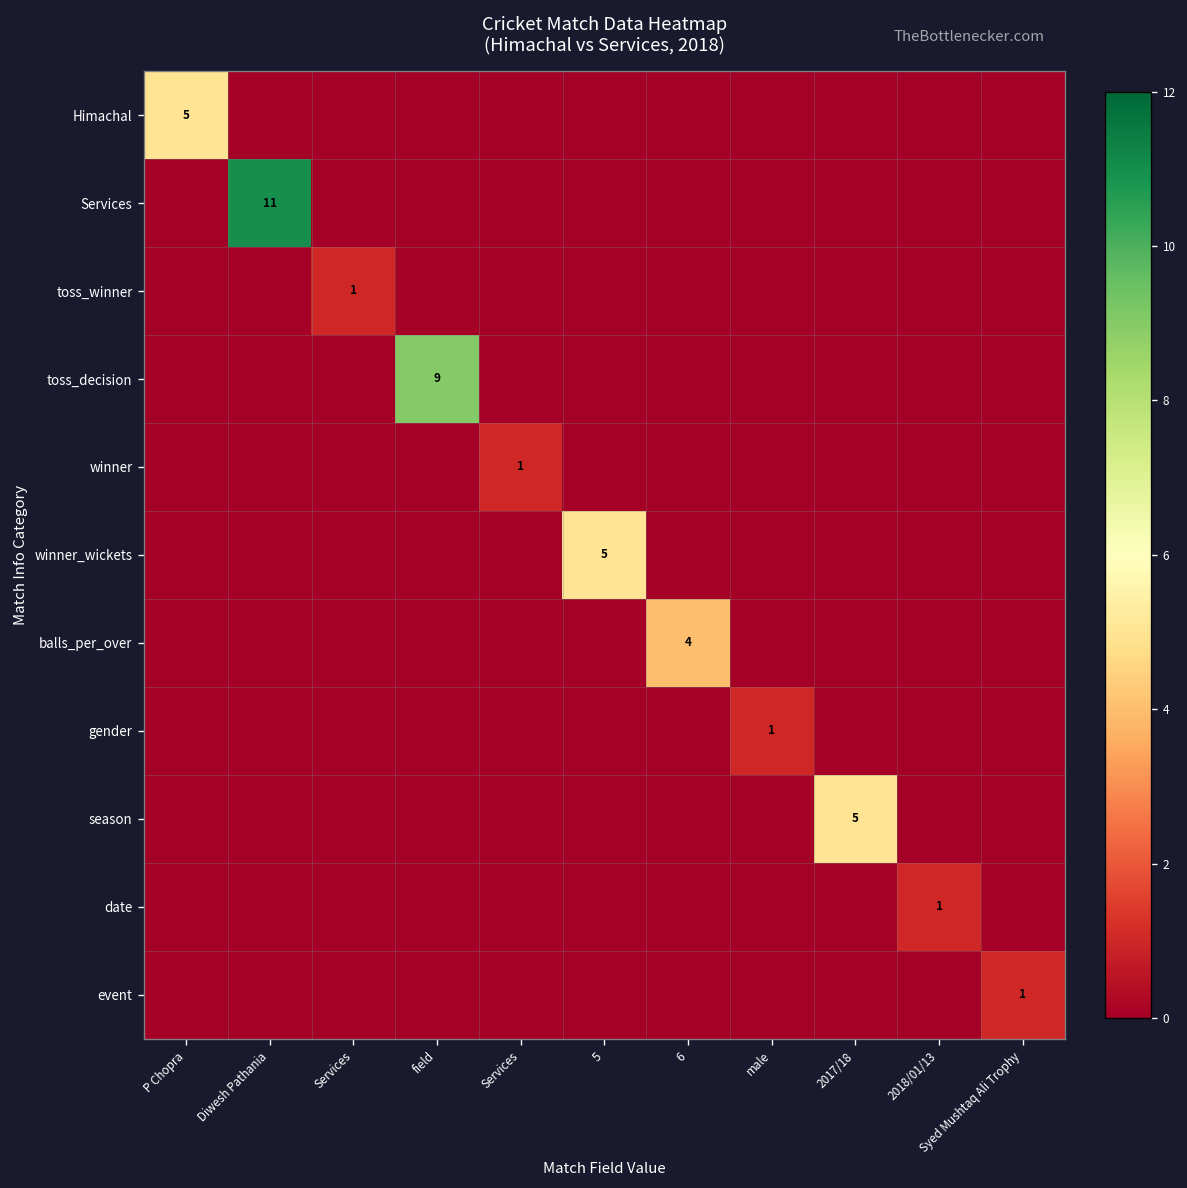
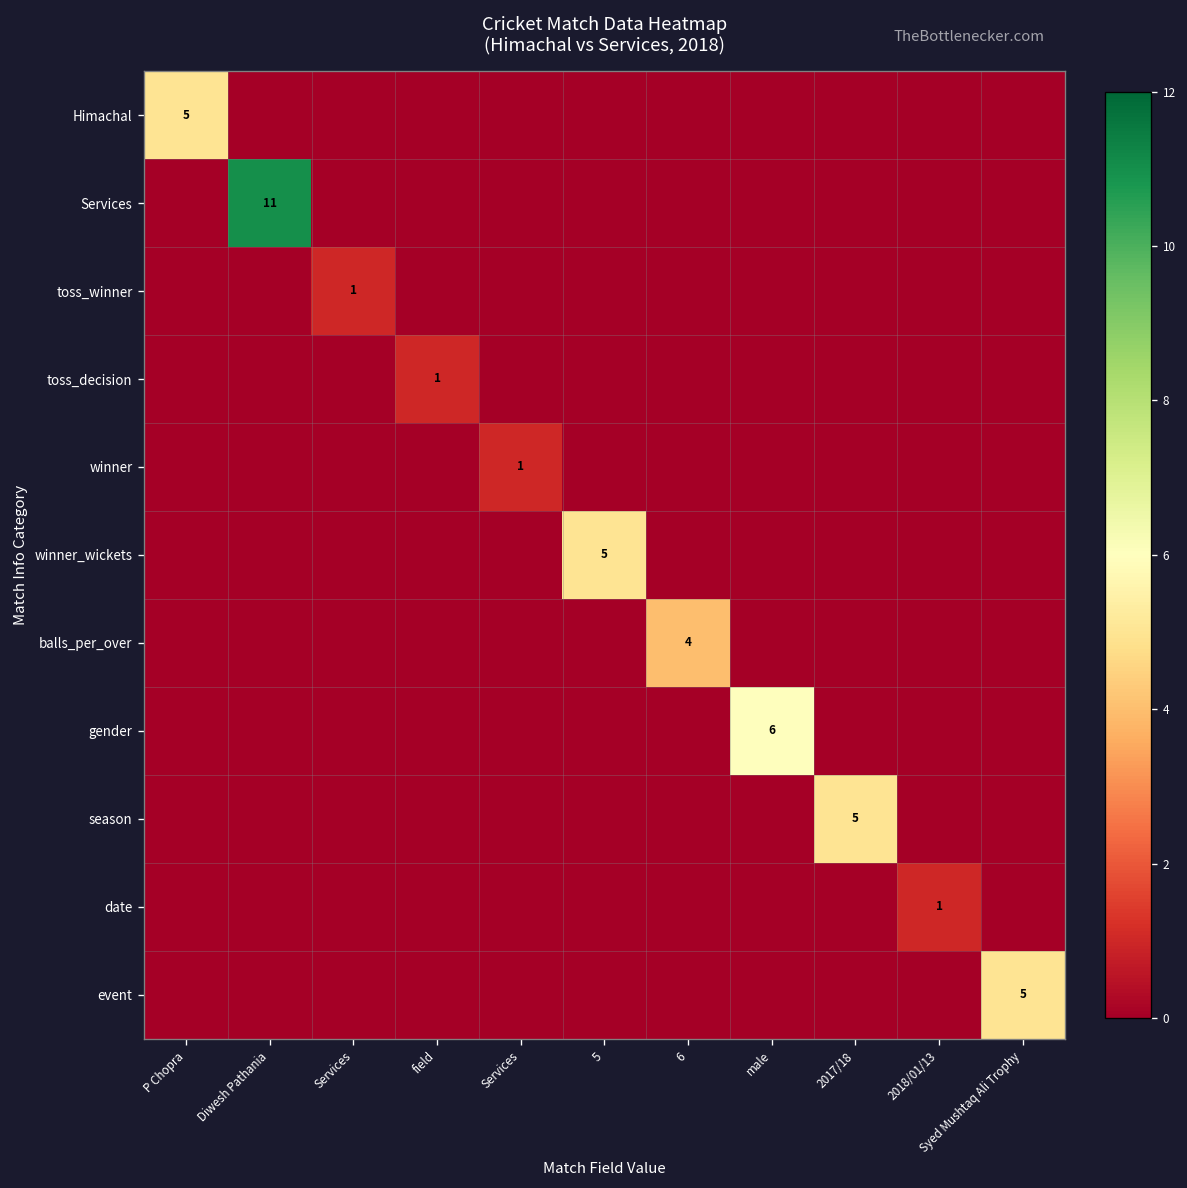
  {
    "Himachal": {
      "P Chopra": 5
    },
    "Services": {
      "Diwesh Pathania": 11
    },
    "toss_decision": {
-     "field": 9
+     "field": 1
    },
    "winner_wickets": {
      "5": 5
    },
    "balls_per_over": {
      "6": 4
    },
    "gender": {
-     "male": 1
+     "male": 6
    },
    "season": {
      "2017/18": 5
    },
    "date": {
      "2018/01/13": 1
    },
    "event": {
-     "Syed Mushtaq Ali Trophy": 1
+     "Syed Mushtaq Ali Trophy": 5
    }
  }
